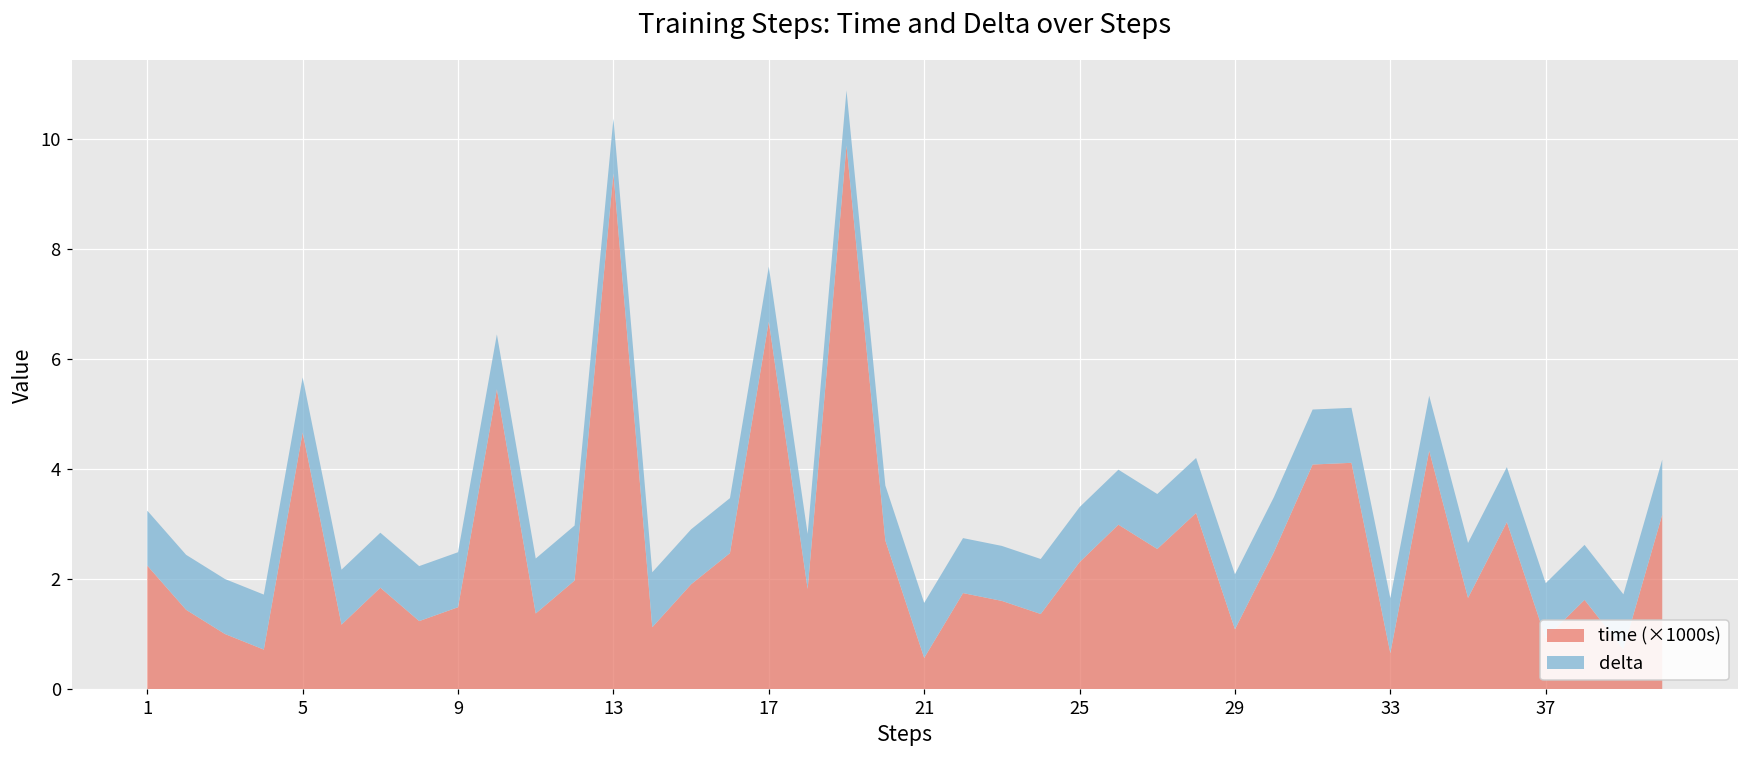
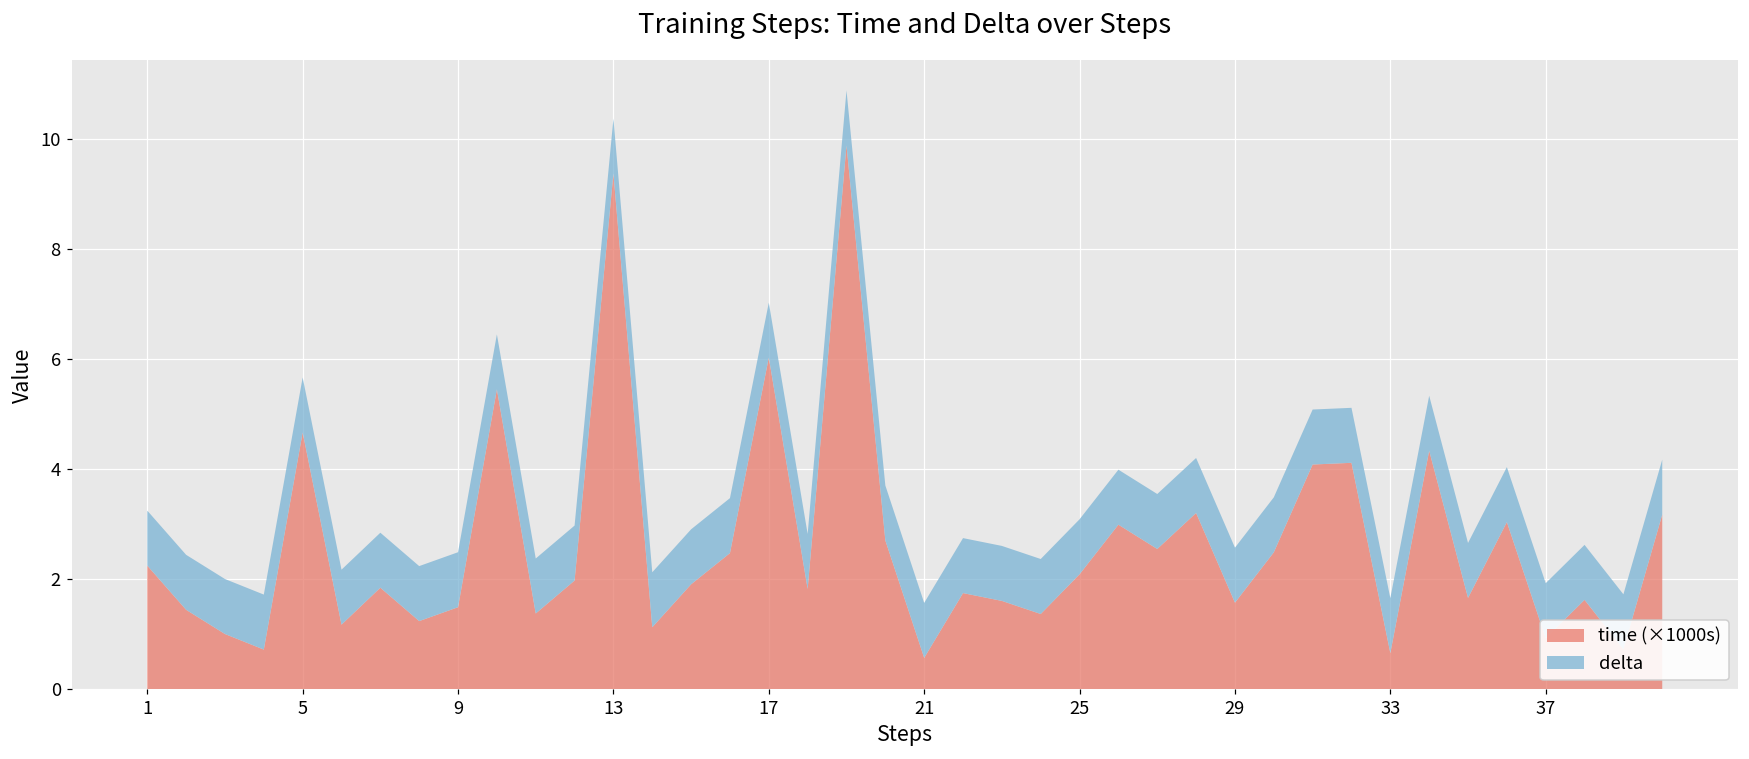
  {
    "time (×1000s)": {
      "1": 2.3,
      "5": 4.7,
      "9": 1.5,
      "13": 9.4,
-     "17": 6.7,
+     "17": 6.0,
      "21": 0.6,
-     "25": 2.3,
-     "29": 1.1,
+     "25": 2.1,
+     "29": 1.6,
      "33": 0.7
    },
    "delta": {
      "1": 1.0,
      "5": 1.0,
      "9": 1.0,
      "13": 1.0,
      "17": 1.0,
      "21": 1.0,
      "25": 1.0,
      "29": 1.0,
      "33": 1.0,
      "37": 1.0
    }
  }
